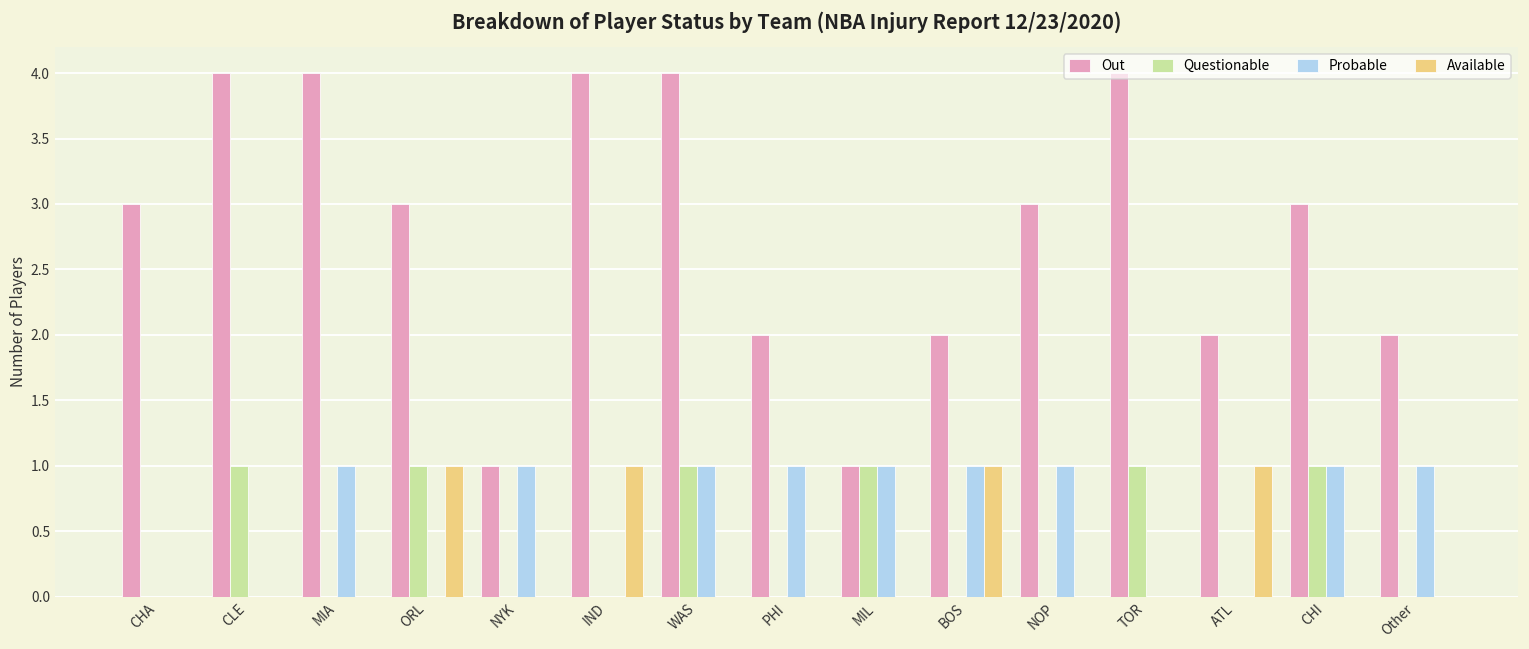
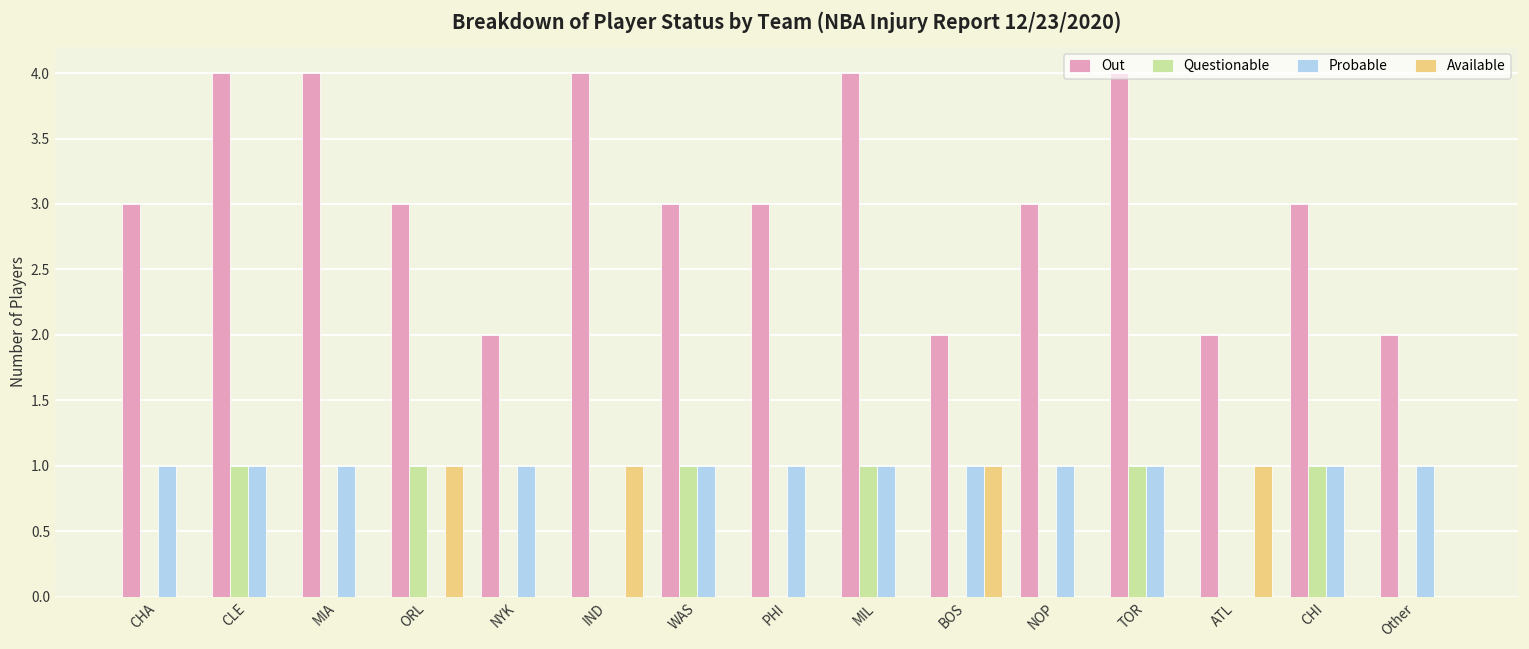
  {
    "Out": {
      "CHA": 3,
      "CLE": 4,
      "MIA": 4,
      "ORL": 3,
-     "NYK": 1,
+     "NYK": 2,
      "IND": 4,
-     "WAS": 4,
-     "PHI": 2,
-     "MIL": 1,
+     "WAS": 3,
+     "PHI": 3,
+     "MIL": 4,
      "BOS": 2,
      "NOP": 3,
      "ATL": 2,
      "CHI": 3,
      "Other": 2
    },
    "Probable": {
-     "CHA": 0,
-     "CLE": 0,
+     "CHA": 1,
+     "CLE": 1,
      "MIA": 1,
      "ORL": 0,
      "NYK": 1,
      "IND": 0,
      "WAS": 1,
      "PHI": 1,
      "MIL": 1,
      "BOS": 1,
      "NOP": 1,
-     "TOR": 0,
+     "TOR": 1,
      "ATL": 0,
      "CHI": 1,
      "Other": 1
    }
  }
